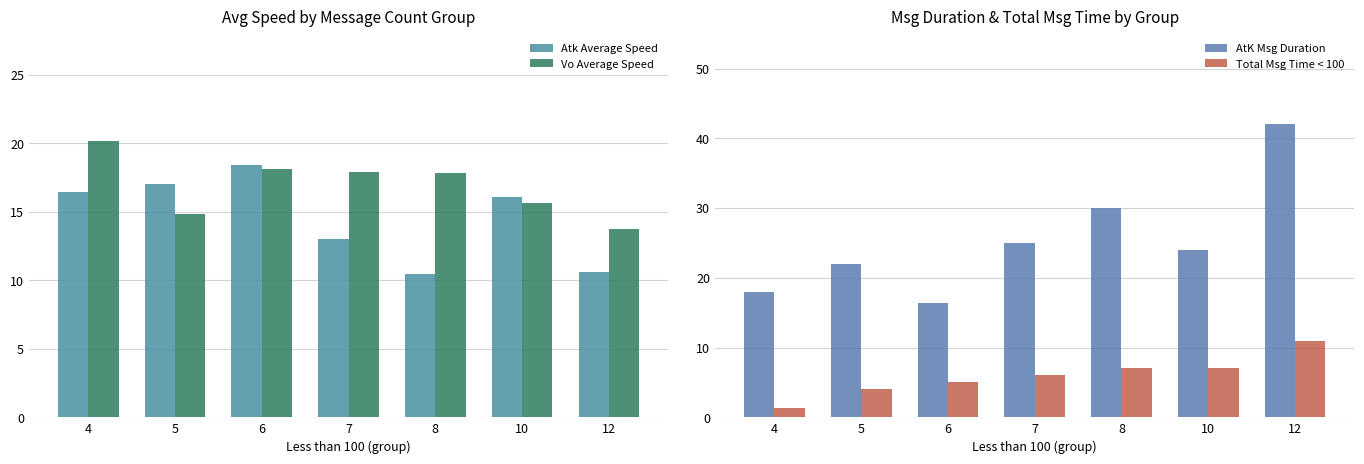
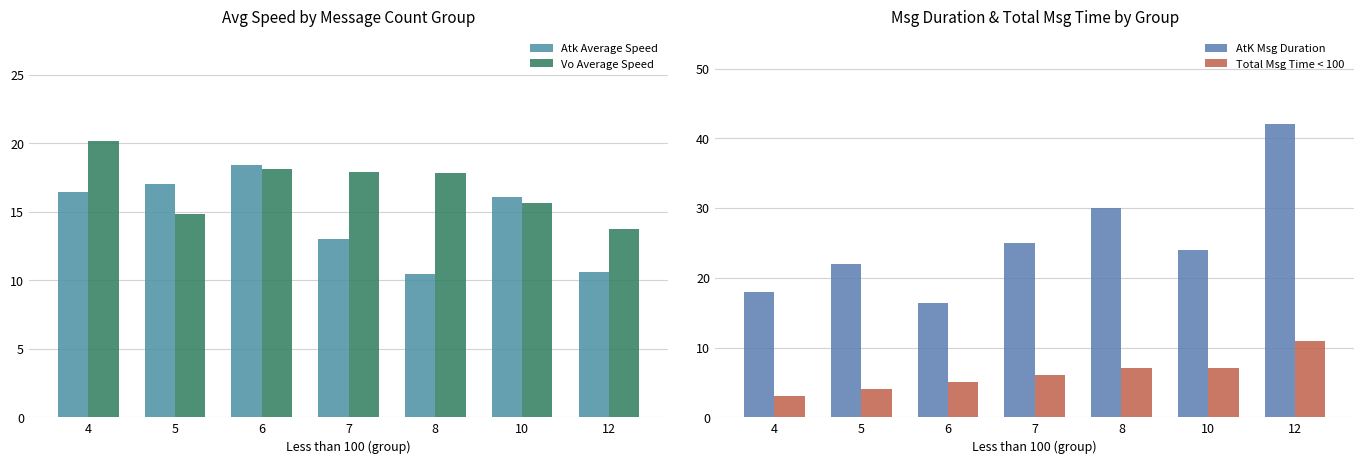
  {
    "Avg Speed by Message Count Group": {
      "Atk Average Speed": {
        "4": 16.4,
        "5": 17.0,
        "6": 18.4,
        "7": 13.0,
        "8": 10.4,
        "10": 16.0,
        "12": 10.6
      },
      "Vo Average Speed": {
        "4": 20.2,
        "5": 14.8,
        "6": 18.1,
        "7": 17.9,
        "8": 17.9,
        "10": 15.7,
        "12": 13.8
      }
    },
    "Msg Duration & Total Msg Time by Group": {
      "AtK Msg Duration": {
        "4": 18,
        "5": 22,
        "6": 16,
        "7": 25,
        "8": 30,
        "10": 24,
        "12": 42
      },
      "Total Msg Time < 100": {
-       "4": 1,
+       "4": 3,
        "5": 4,
        "6": 5,
        "7": 6,
        "8": 7,
        "10": 7,
        "12": 11
      }
    }
  }
